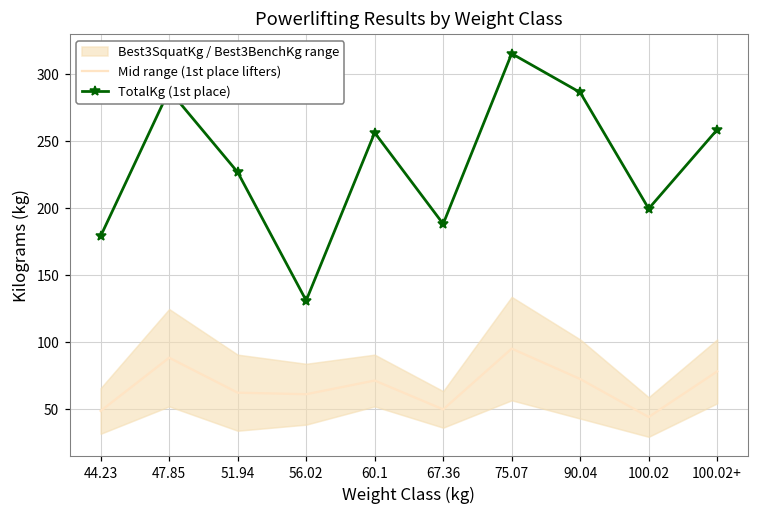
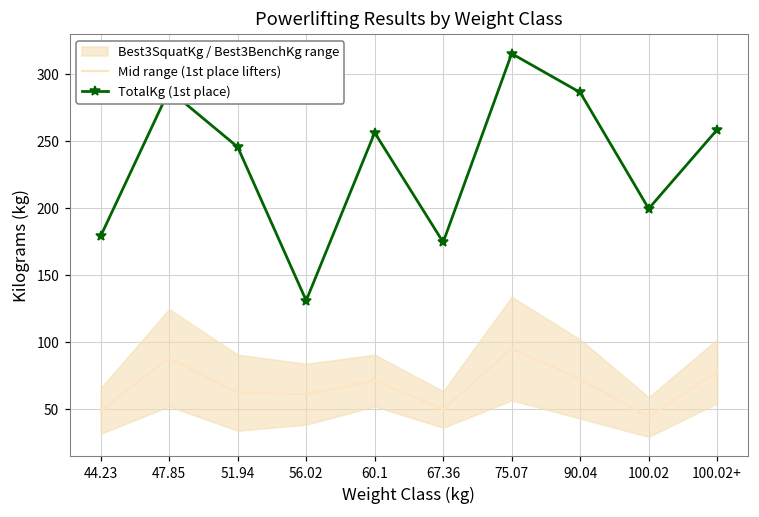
  {
    "TotalKg (1st place)": {
      "44.23": 179,
-     "51.94": 227,
+     "51.94": 246,
      "56.02": 131,
      "60.1": 256,
-     "67.36": 188,
+     "67.36": 175,
      "75.07": 315,
      "90.04": 286,
      "100.02": 200,
      "100.02+": 259
    }
  }
